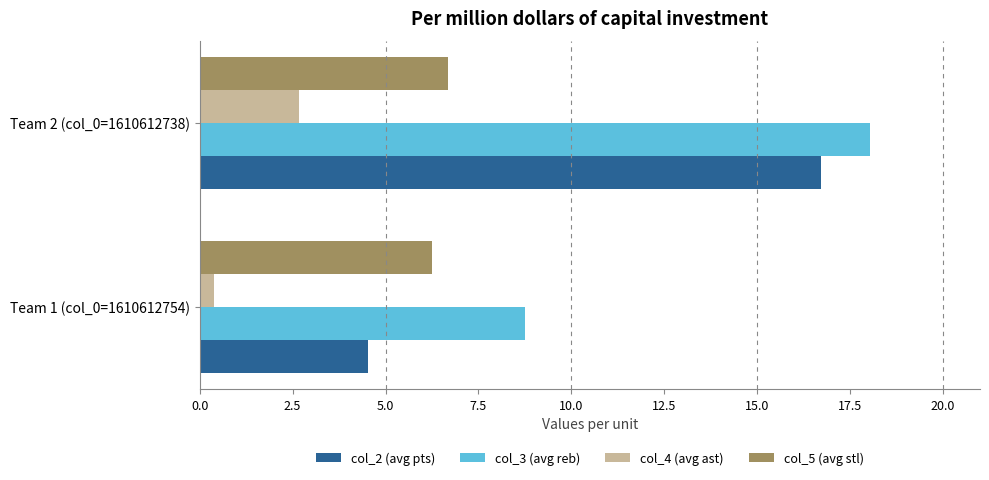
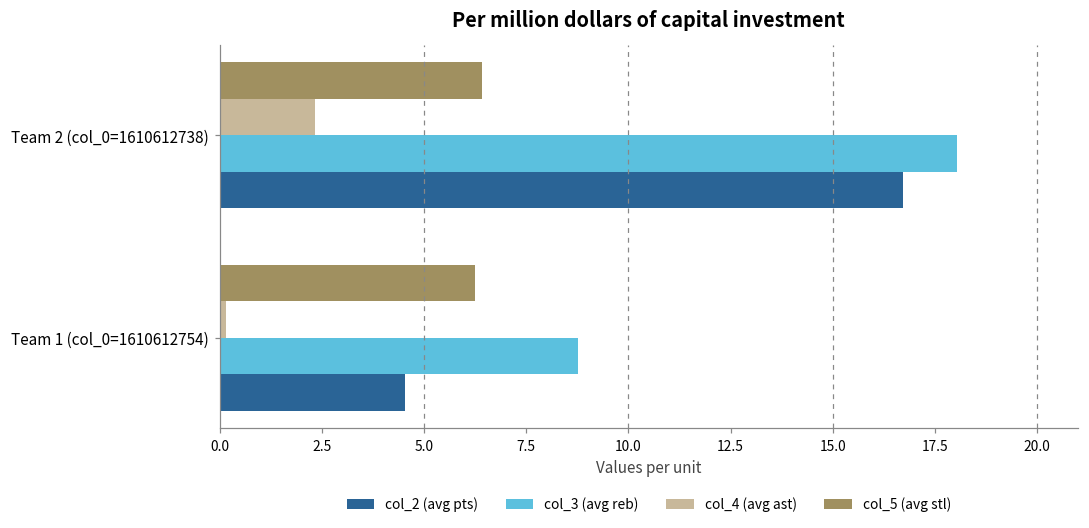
  {
    "col_2 (avg pts)": {
      "Team 2 (col_0=1610612738)": 16.7,
      "Team 1 (col_0=1610612754)": 4.5
    },
    "col_3 (avg reb)": {
      "Team 2 (col_0=1610612738)": 18.0,
      "Team 1 (col_0=1610612754)": 8.8
    },
    "col_4 (avg ast)": {
-     "Team 2 (col_0=1610612738)": 2.7,
-     "Team 1 (col_0=1610612754)": 0.4
+     "Team 2 (col_0=1610612738)": 2.3,
+     "Team 1 (col_0=1610612754)": 0.2
    },
    "col_5 (avg stl)": {
-     "Team 2 (col_0=1610612738)": 6.7,
+     "Team 2 (col_0=1610612738)": 6.4,
      "Team 1 (col_0=1610612754)": 6.2
    }
  }
